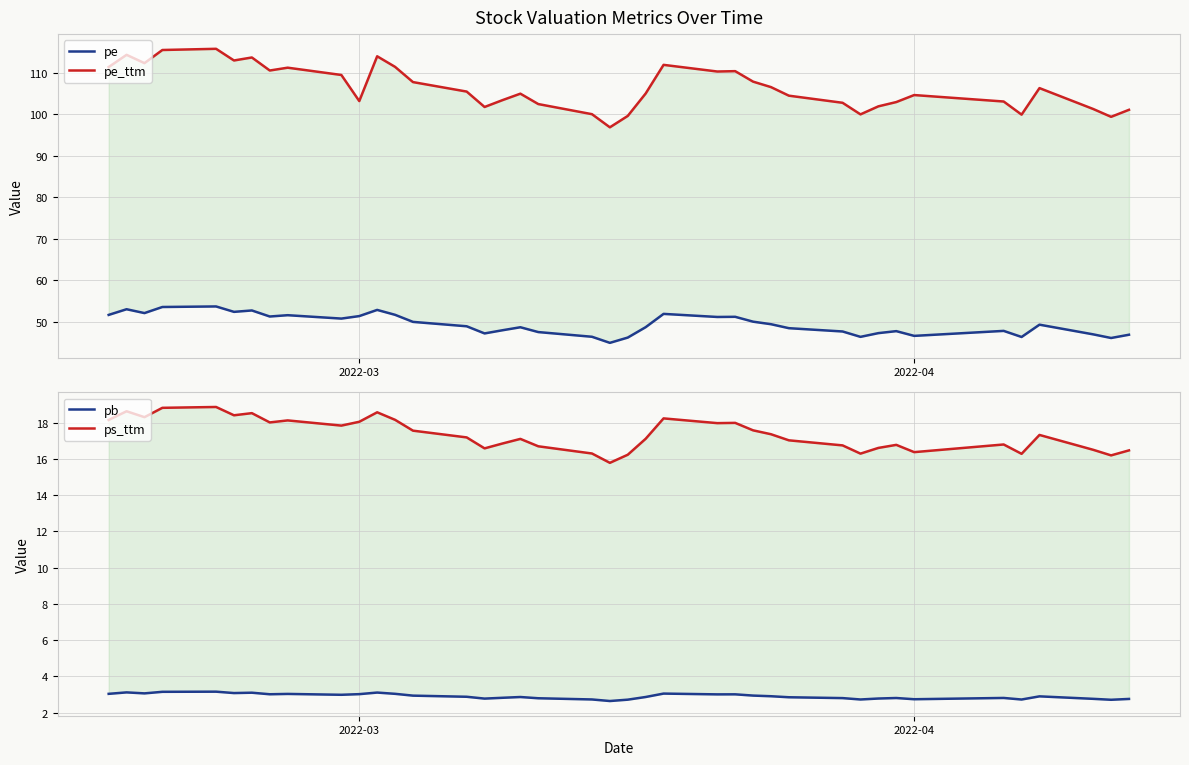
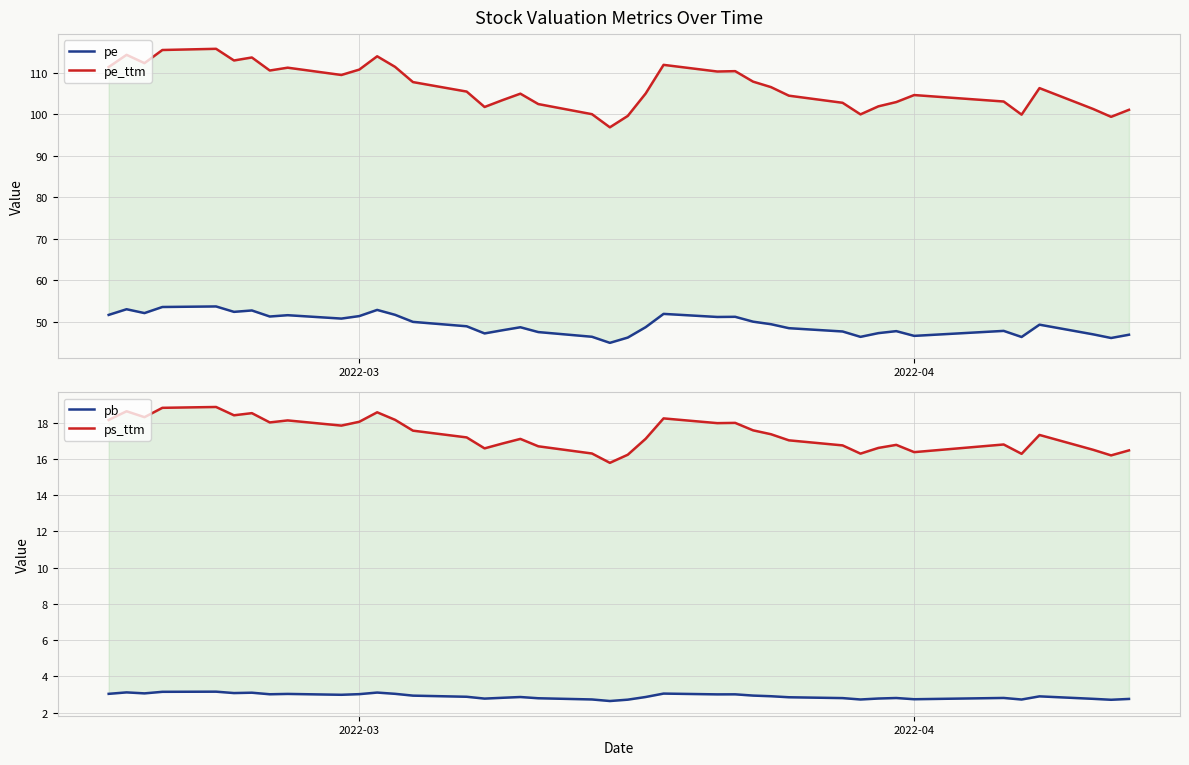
  {
    "Stock Valuation Metrics Over Time": {
      "pe": {
        "2022-03": 51,
        "2022-04": 47
      },
      "pe_ttm": {
-       "2022-03": 103,
+       "2022-03": 111,
        "2022-04": 105
      }
    }
  }
